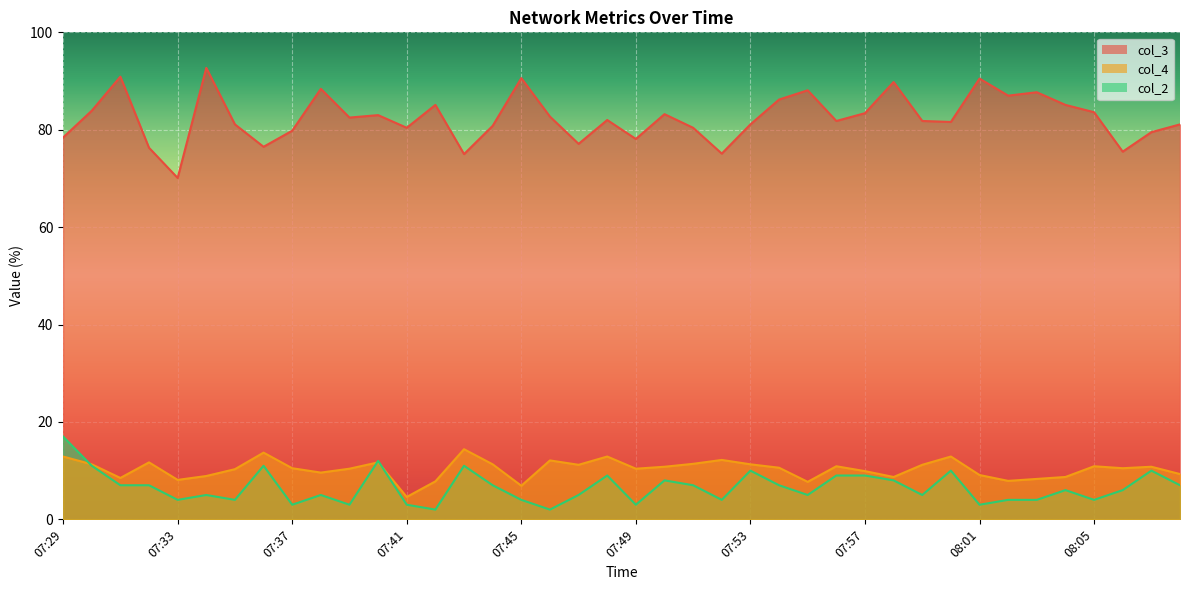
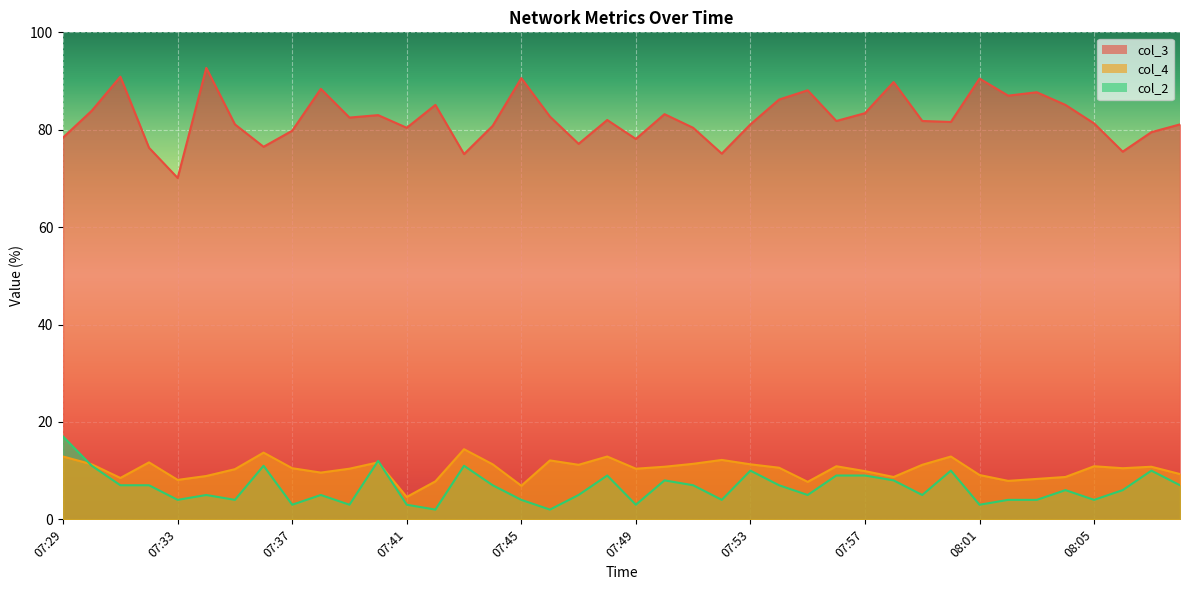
  {
    "col_3": {
      "07:29": 78,
      "07:33": 70,
      "07:37": 80,
      "07:41": 80,
      "07:45": 91,
      "07:49": 78,
      "07:53": 81,
      "07:57": 83,
      "08:01": 91,
-     "08:05": 84
+     "08:05": 81
    },
    "col_2": {
      "07:29": 17,
      "07:33": 4,
      "07:37": 3,
      "07:41": 3,
      "07:45": 4,
      "07:49": 3,
      "07:53": 10,
      "07:57": 9,
      "08:01": 3,
      "08:05": 4
    },
    "col_4": {
      "07:29": 13,
      "07:33": 8,
      "07:37": 11,
      "07:41": 5,
      "07:45": 7,
      "07:49": 10,
      "07:53": 11,
      "07:57": 10,
      "08:01": 9,
      "08:05": 11
    }
  }
